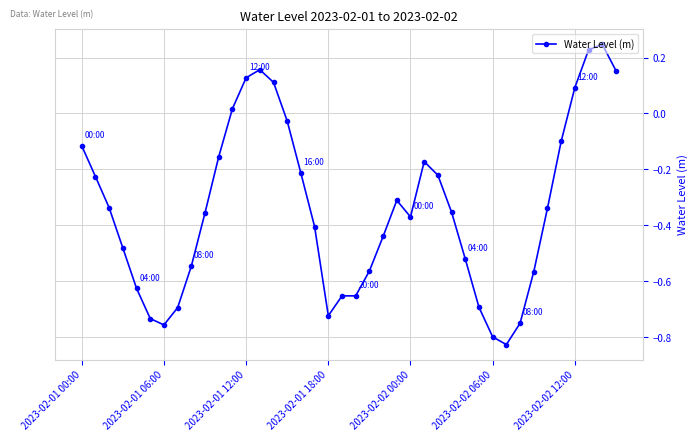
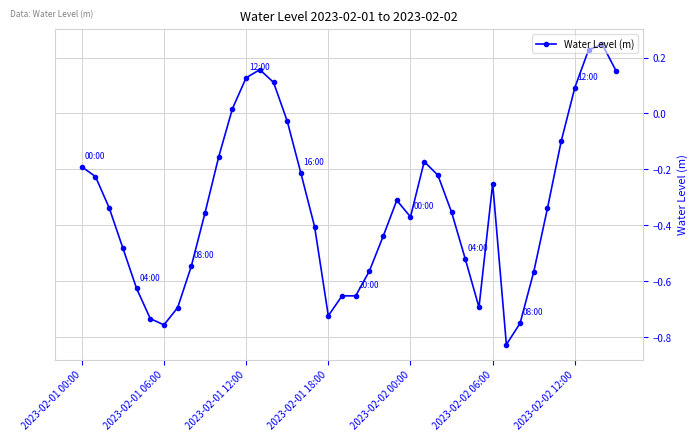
  {
-   "2023-02-01 00:00": -0.12,
+   "2023-02-01 00:00": -0.19,
    "2023-02-01 06:00": -0.76,
    "2023-02-01 18:00": -0.72,
-   "2023-02-02 06:00": -0.80
+   "2023-02-02 06:00": -0.25
  }
